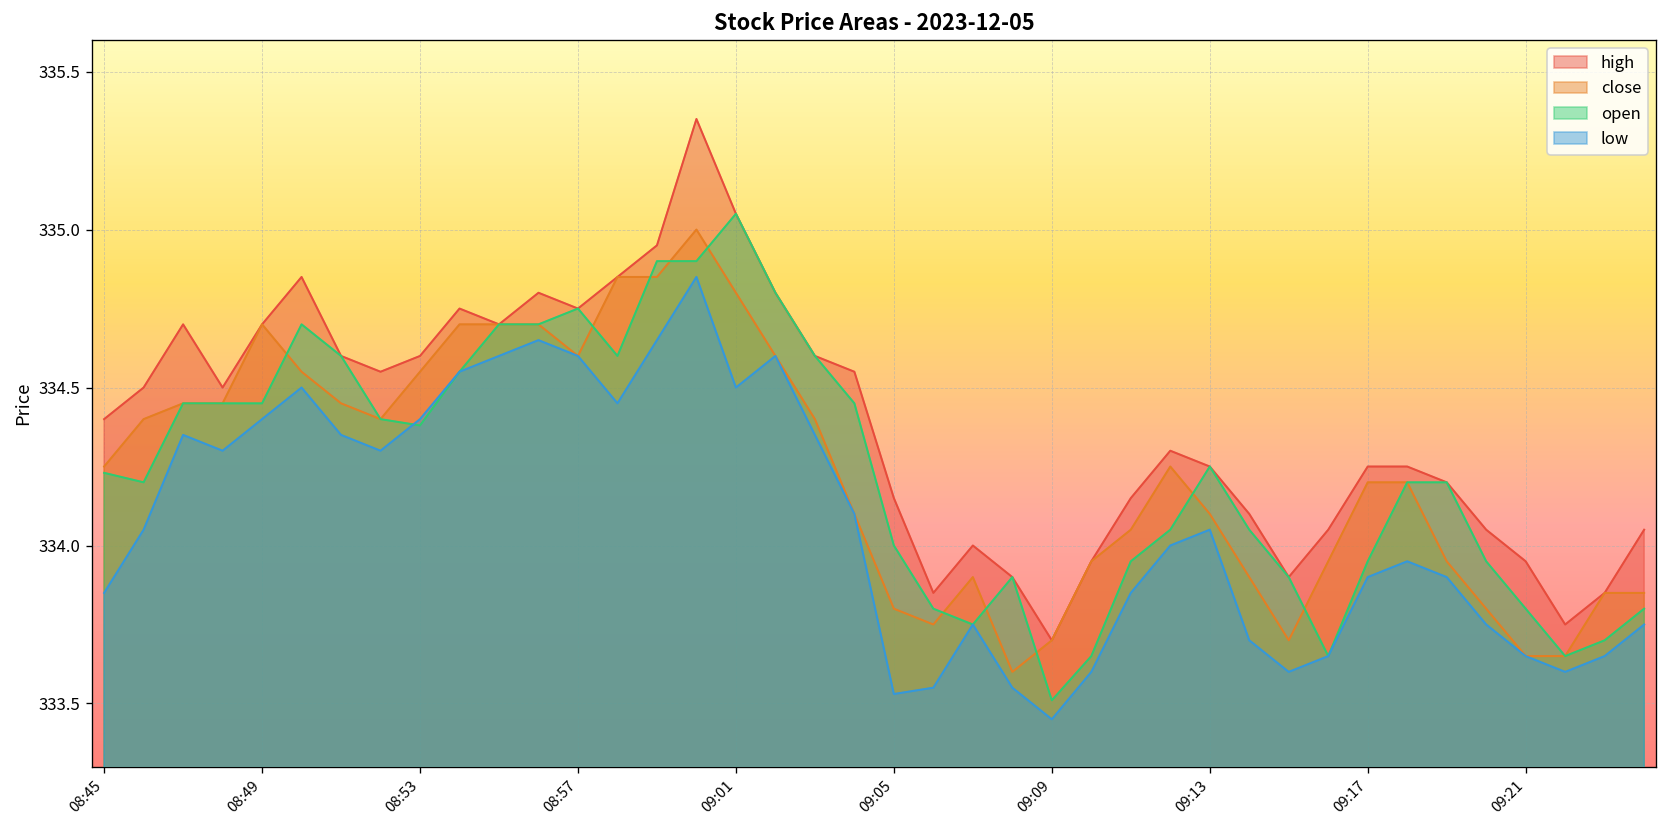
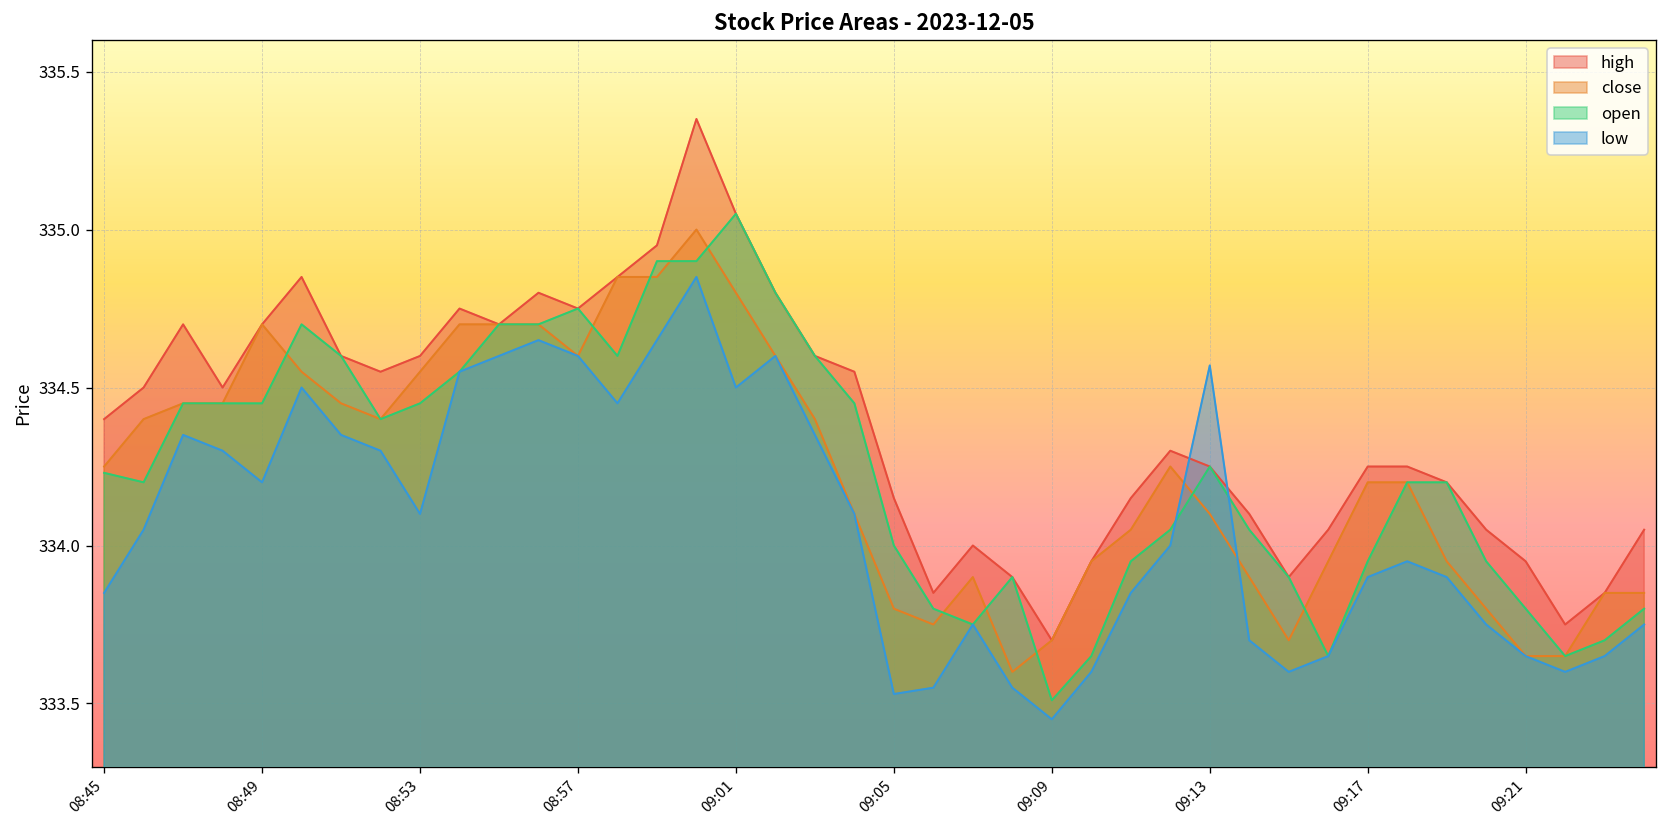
  {
    "open": {
      "08:45": 334.23,
      "08:49": 334.45,
-     "08:53": 334.38,
+     "08:53": 334.45,
      "09:05": 334.00,
      "09:09": 333.51,
      "09:17": 333.95,
      "09:21": 333.80
    },
    "low": {
      "08:45": 333.85,
-     "08:49": 334.4,
-     "08:53": 334.4,
+     "08:49": 334.2,
+     "08:53": 334.1,
      "09:01": 334.50,
      "09:05": 333.53,
      "09:09": 333.45,
-     "09:13": 334.05,
+     "09:13": 334.57,
      "09:17": 333.90
    }
  }
